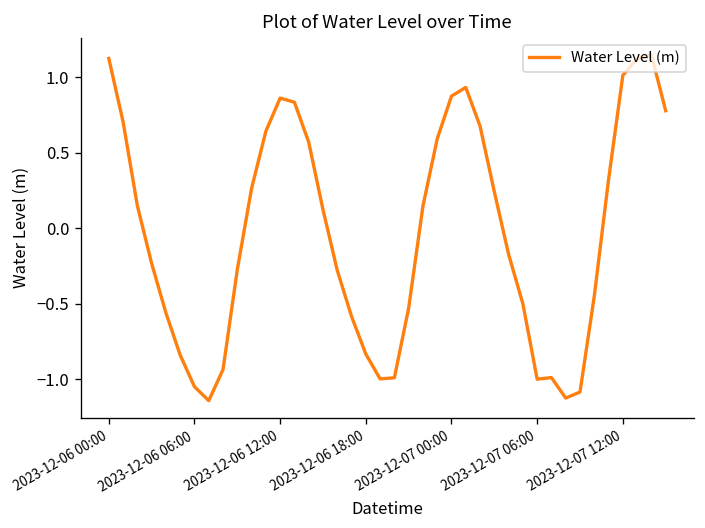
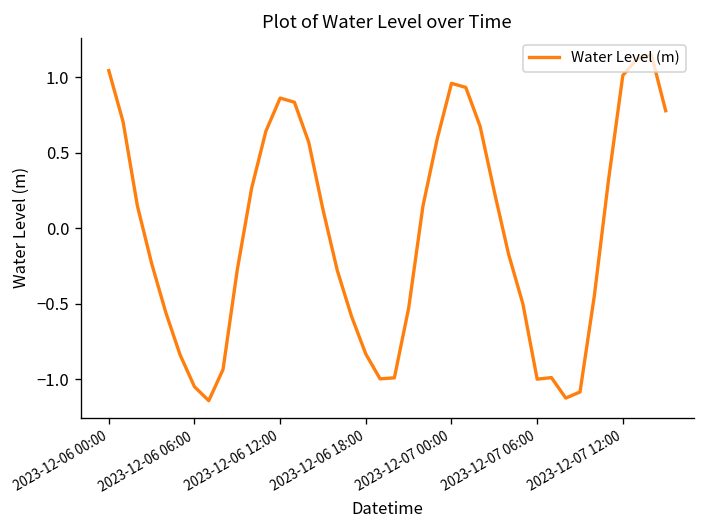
  {
-   "2023-12-06 00:00": 1.12,
+   "2023-12-06 00:00": 1.04,
    "2023-12-06 06:00": -1.05,
    "2023-12-06 12:00": 0.86,
    "2023-12-06 18:00": -0.83,
-   "2023-12-07 00:00": 0.87,
+   "2023-12-07 00:00": 0.96,
    "2023-12-07 06:00": -1.00,
    "2023-12-07 12:00": 1.01
  }
